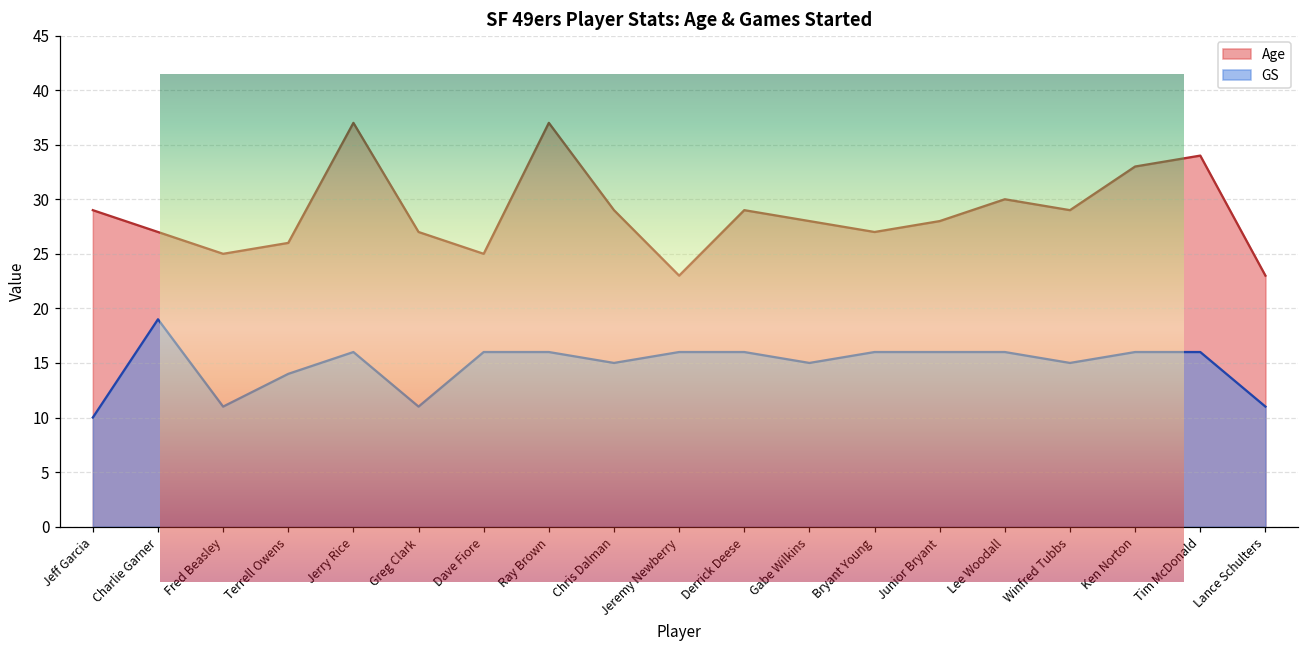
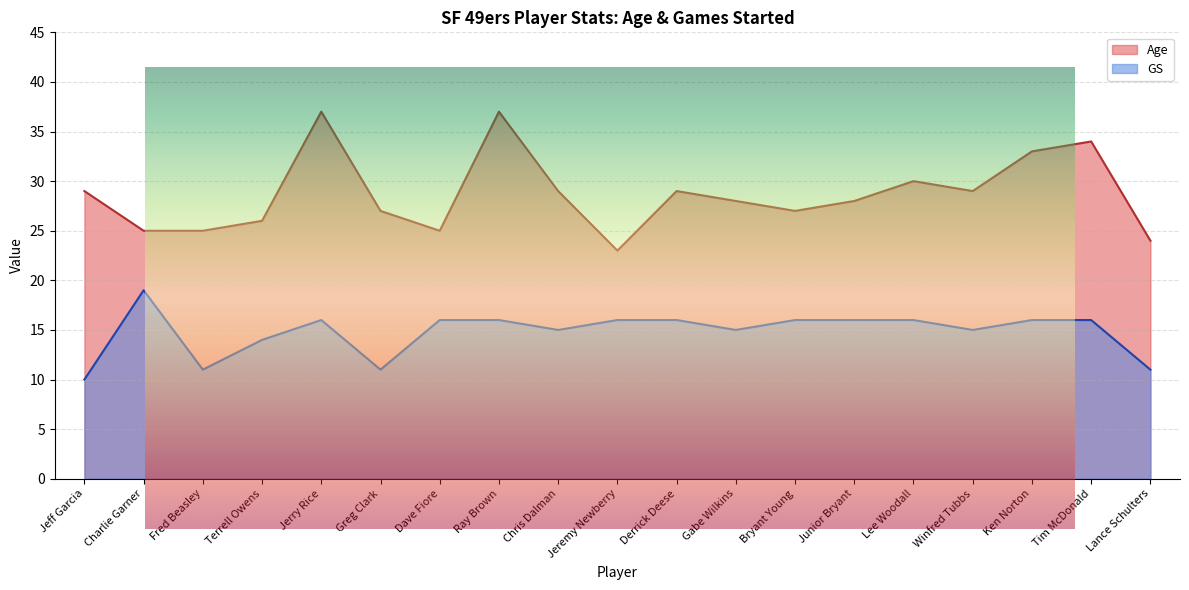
  {
    "SF 49ers Player Stats: Age & Games Started": {
      "Age": {
        "Jeff Garcia": 29,
-       "Charlie Garner": 27,
-       "Lance Schulters": 23
+       "Charlie Garner": 25,
+       "Lance Schulters": 24
      },
      "GS": {
        "Jeff Garcia": 10,
        "Charlie Garner": 19,
        "Lance Schulters": 11
      }
    }
  }
